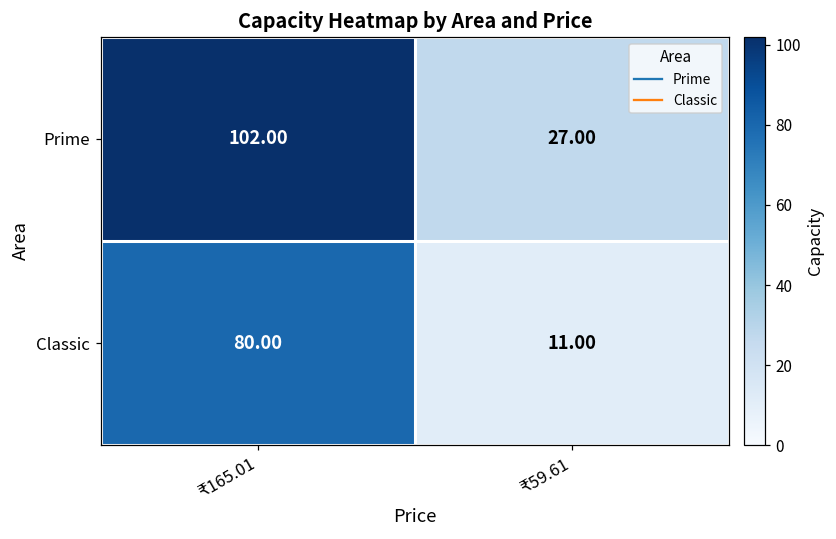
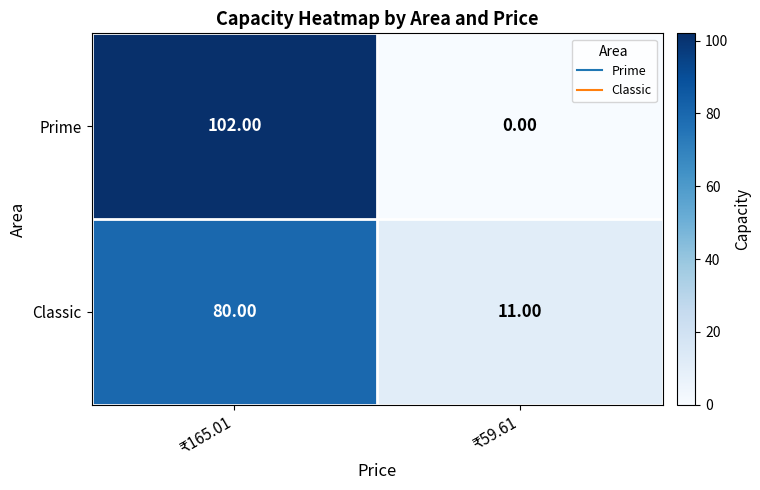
  {
    "Prime": {
      "₹165.01": 102.00,
-     "₹59.61": 27.00
+     "₹59.61": 0.00
    },
    "Classic": {
      "₹165.01": 80.00,
      "₹59.61": 11.00
    }
  }
